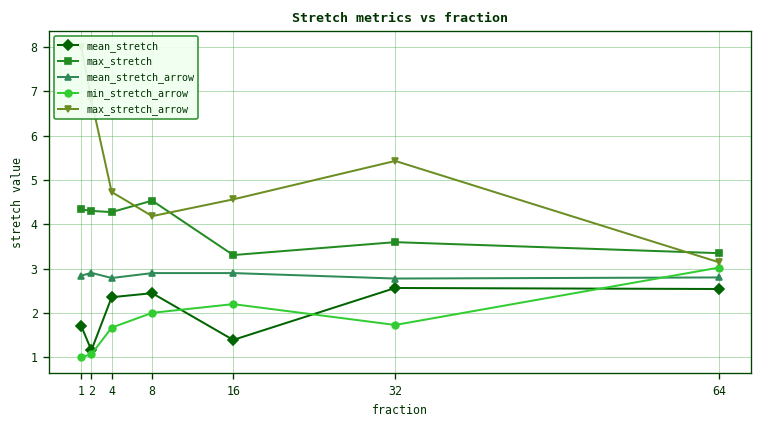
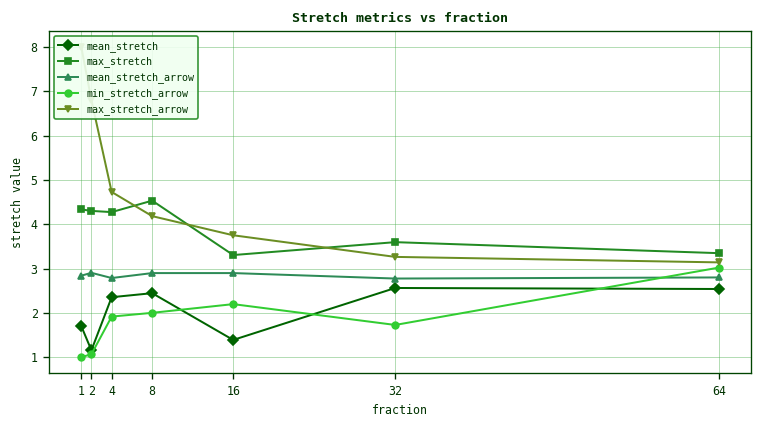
  {
    "mean_stretch": {
      "1": 1.7,
      "2": 1.2,
      "4": 2.4,
      "8": 2.4,
      "16": 1.4,
      "32": 2.6,
      "64": 2.5
    },
    "min_stretch_arrow": {
      "1": 1.0,
      "2": 1.1,
-     "4": 1.7,
+     "4": 1.9,
      "8": 2.0,
      "16": 2.2,
      "32": 1.7,
      "64": 3.0
    },
    "max_stretch_arrow": {
      "4": 4.7,
      "8": 4.2,
-     "16": 4.6,
-     "32": 5.4,
+     "16": 3.8,
+     "32": 3.3,
      "64": 3.1
    }
  }
